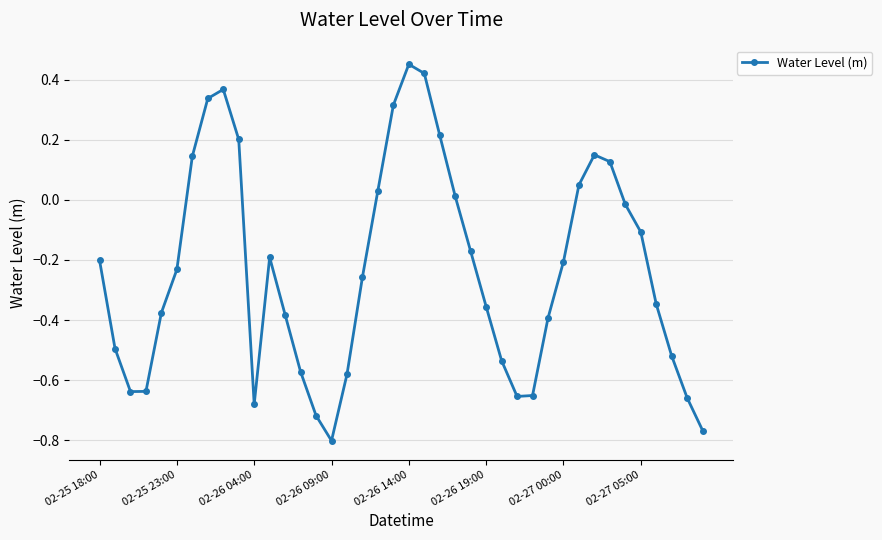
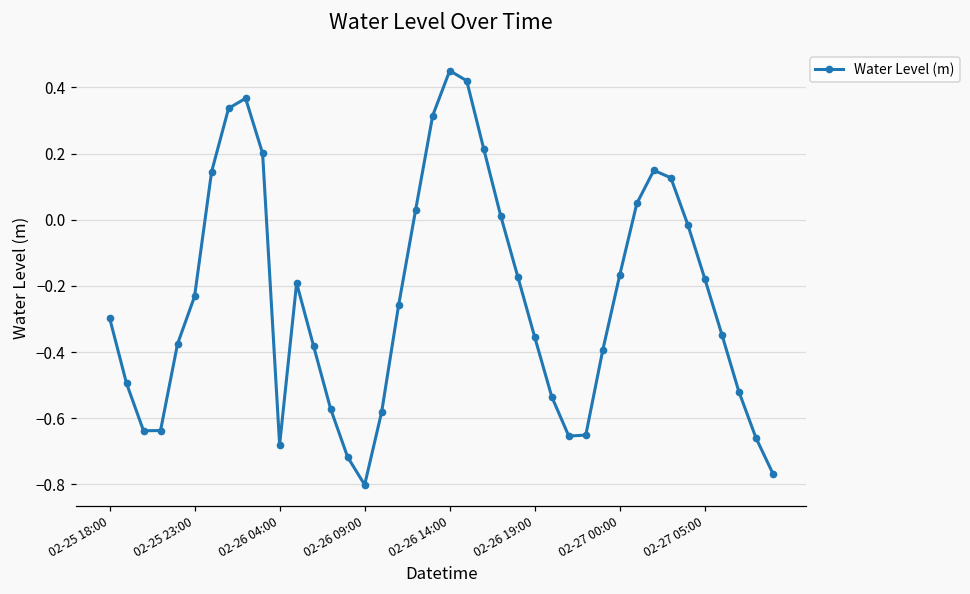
  {
-   "02-25 18:00": -0.20,
+   "02-25 18:00": -0.30,
    "02-25 23:00": -0.23,
    "02-26 04:00": -0.68,
    "02-26 09:00": -0.80,
    "02-26 14:00": 0.45,
    "02-26 19:00": -0.36,
-   "02-27 00:00": -0.21,
-   "02-27 05:00": -0.11
+   "02-27 00:00": -0.17,
+   "02-27 05:00": -0.18
  }
